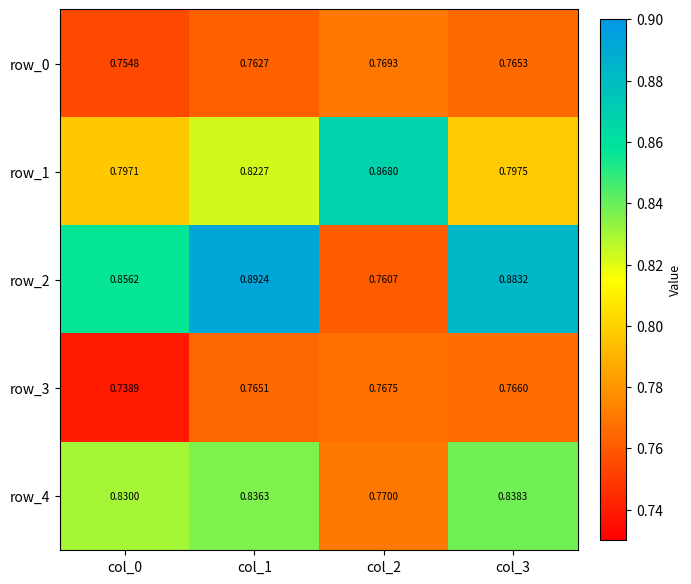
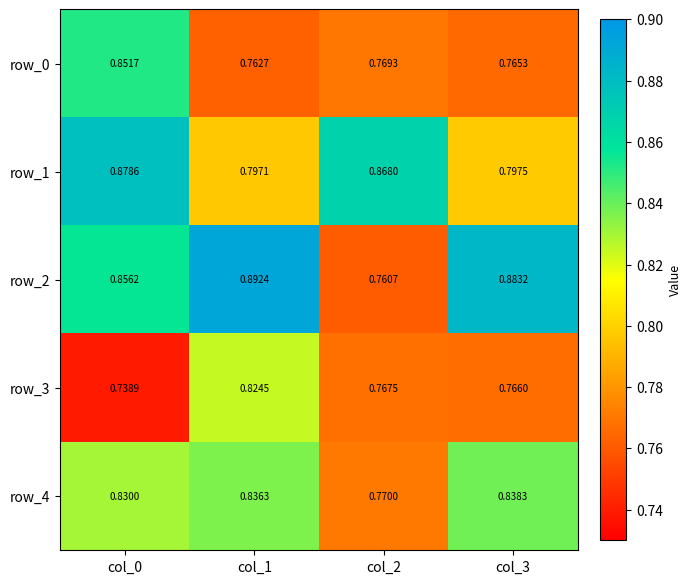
  {
    "row_0": {
-     "col_0": 0.7548,
+     "col_0": 0.8517,
      "col_1": 0.7627,
      "col_2": 0.7693,
      "col_3": 0.7653
    },
    "row_1": {
-     "col_0": 0.7971,
-     "col_1": 0.8227,
+     "col_0": 0.8786,
+     "col_1": 0.7971,
      "col_2": 0.8680,
      "col_3": 0.7975
    },
    "row_2": {
      "col_0": 0.8562,
      "col_1": 0.8924,
      "col_2": 0.7607,
      "col_3": 0.8832
    },
    "row_3": {
      "col_0": 0.7389,
-     "col_1": 0.7651,
+     "col_1": 0.8245,
      "col_2": 0.7675,
      "col_3": 0.7660
    },
    "row_4": {
      "col_0": 0.8300,
      "col_1": 0.8363,
      "col_2": 0.7700,
      "col_3": 0.8383
    }
  }
